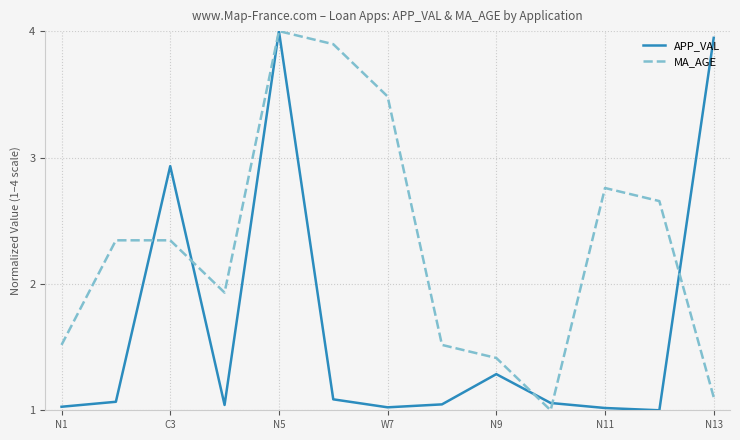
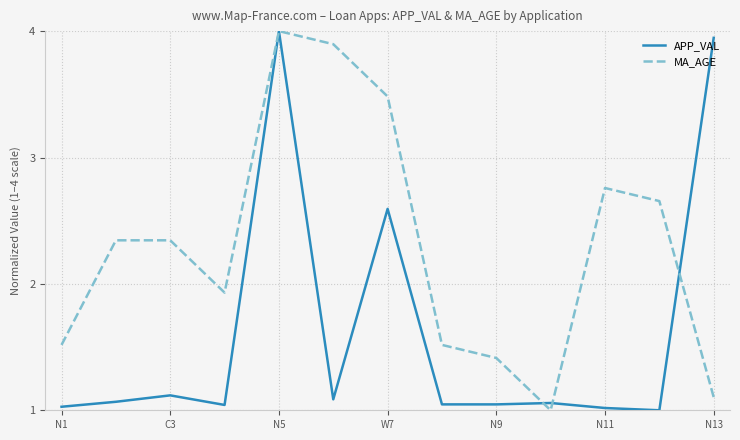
  {
    "APP_VAL": {
      "N1": 1.03,
-     "C3": 2.93,
-     "W7": 1.02,
-     "N9": 1.29,
+     "C3": 1.12,
+     "W7": 2.59,
+     "N9": 1.05,
      "N11": 1.02,
      "N13": 3.95
    },
    "MA_AGE": {
      "N1": 1.52,
      "C3": 2.34,
      "W7": 3.48,
      "N9": 1.41,
      "N11": 2.76,
      "N13": 1.10
    }
  }
